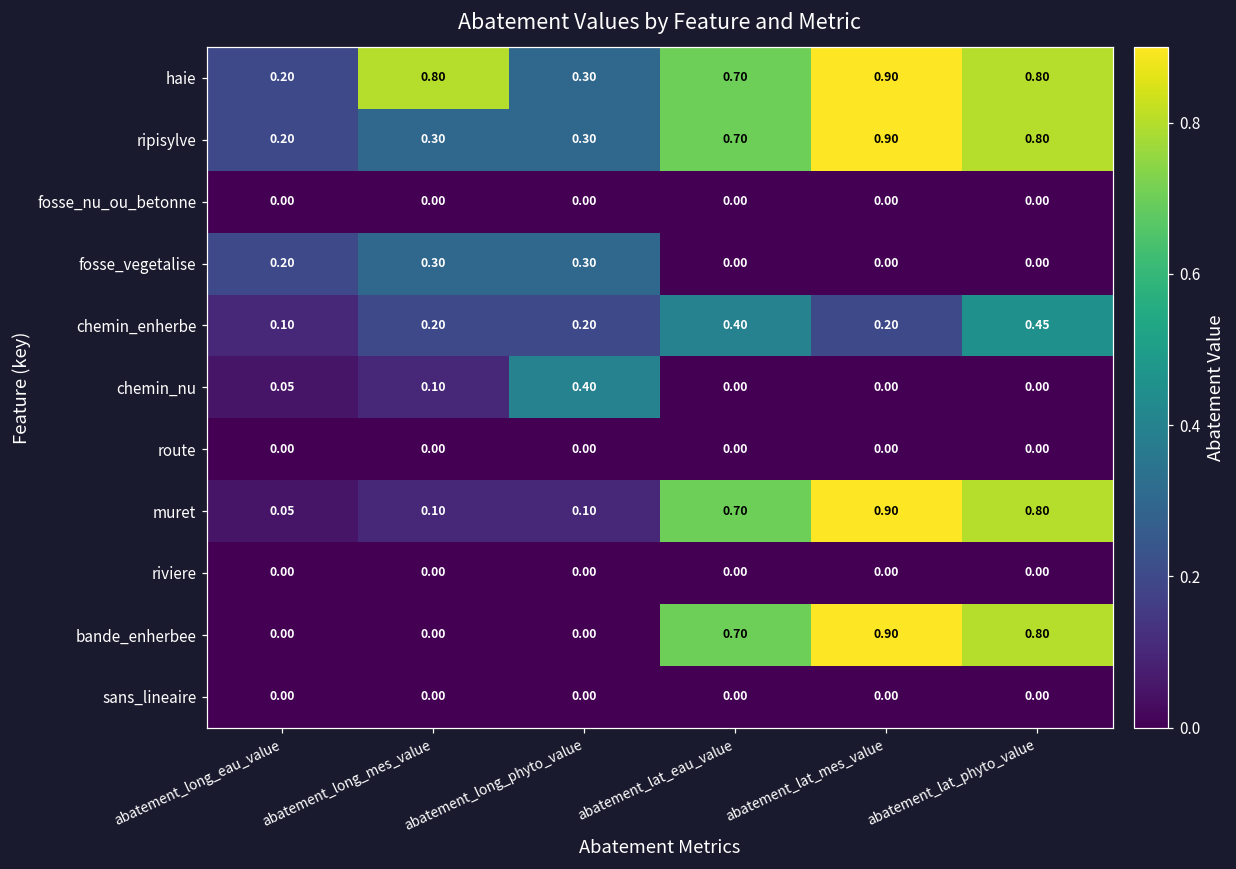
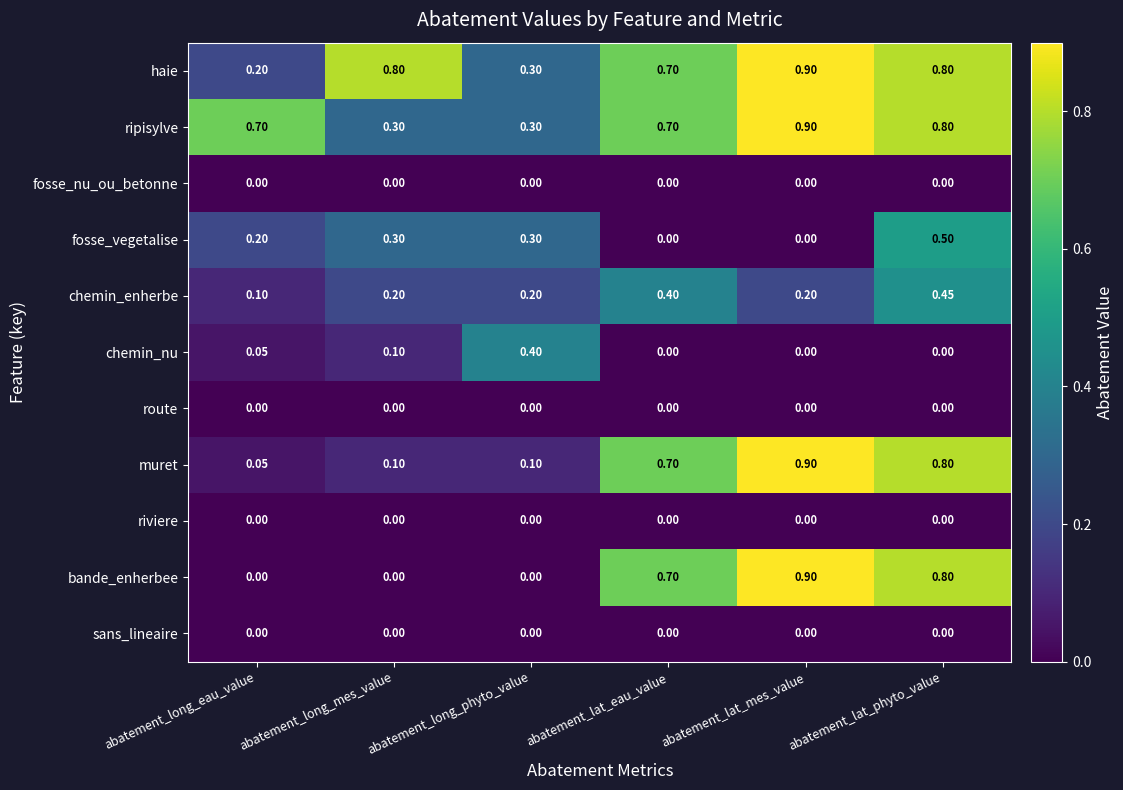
  {
    "haie": {
      "abatement_long_eau_value": 0.20,
      "abatement_long_mes_value": 0.80,
      "abatement_long_phyto_value": 0.30,
      "abatement_lat_eau_value": 0.70,
      "abatement_lat_mes_value": 0.90,
      "abatement_lat_phyto_value": 0.80
    },
    "ripisylve": {
-     "abatement_long_eau_value": 0.20,
+     "abatement_long_eau_value": 0.70,
      "abatement_long_mes_value": 0.30,
      "abatement_long_phyto_value": 0.30,
      "abatement_lat_eau_value": 0.70,
      "abatement_lat_mes_value": 0.90,
      "abatement_lat_phyto_value": 0.80
    },
    "fosse_nu_ou_betonne": {
      "abatement_long_eau_value": 0.00,
      "abatement_long_mes_value": 0.00,
      "abatement_long_phyto_value": 0.00,
      "abatement_lat_eau_value": 0.00,
      "abatement_lat_mes_value": 0.00,
      "abatement_lat_phyto_value": 0.00
    },
    "fosse_vegetalise": {
      "abatement_long_eau_value": 0.20,
      "abatement_long_mes_value": 0.30,
      "abatement_long_phyto_value": 0.30,
      "abatement_lat_eau_value": 0.00,
      "abatement_lat_mes_value": 0.00,
-     "abatement_lat_phyto_value": 0.00
+     "abatement_lat_phyto_value": 0.50
    },
    "chemin_enherbe": {
      "abatement_long_eau_value": 0.10,
      "abatement_long_mes_value": 0.20,
      "abatement_long_phyto_value": 0.20,
      "abatement_lat_eau_value": 0.40,
      "abatement_lat_mes_value": 0.20,
      "abatement_lat_phyto_value": 0.45
    },
    "chemin_nu": {
      "abatement_long_eau_value": 0.05,
      "abatement_long_mes_value": 0.10,
      "abatement_long_phyto_value": 0.40,
      "abatement_lat_eau_value": 0.00,
      "abatement_lat_mes_value": 0.00,
      "abatement_lat_phyto_value": 0.00
    },
    "route": {
      "abatement_long_eau_value": 0.00,
      "abatement_long_mes_value": 0.00,
      "abatement_long_phyto_value": 0.00,
      "abatement_lat_eau_value": 0.00,
      "abatement_lat_mes_value": 0.00,
      "abatement_lat_phyto_value": 0.00
    },
    "muret": {
      "abatement_long_eau_value": 0.05,
      "abatement_long_mes_value": 0.10,
      "abatement_long_phyto_value": 0.10,
      "abatement_lat_eau_value": 0.70,
      "abatement_lat_mes_value": 0.90,
      "abatement_lat_phyto_value": 0.80
    },
    "riviere": {
      "abatement_long_eau_value": 0.00,
      "abatement_long_mes_value": 0.00,
      "abatement_long_phyto_value": 0.00,
      "abatement_lat_eau_value": 0.00,
      "abatement_lat_mes_value": 0.00,
      "abatement_lat_phyto_value": 0.00
    },
    "bande_enherbee": {
      "abatement_long_eau_value": 0.00,
      "abatement_long_mes_value": 0.00,
      "abatement_long_phyto_value": 0.00,
      "abatement_lat_eau_value": 0.70,
      "abatement_lat_mes_value": 0.90,
      "abatement_lat_phyto_value": 0.80
    },
    "sans_lineaire": {
      "abatement_long_eau_value": 0.00,
      "abatement_long_mes_value": 0.00,
      "abatement_long_phyto_value": 0.00,
      "abatement_lat_eau_value": 0.00,
      "abatement_lat_mes_value": 0.00,
      "abatement_lat_phyto_value": 0.00
    }
  }
